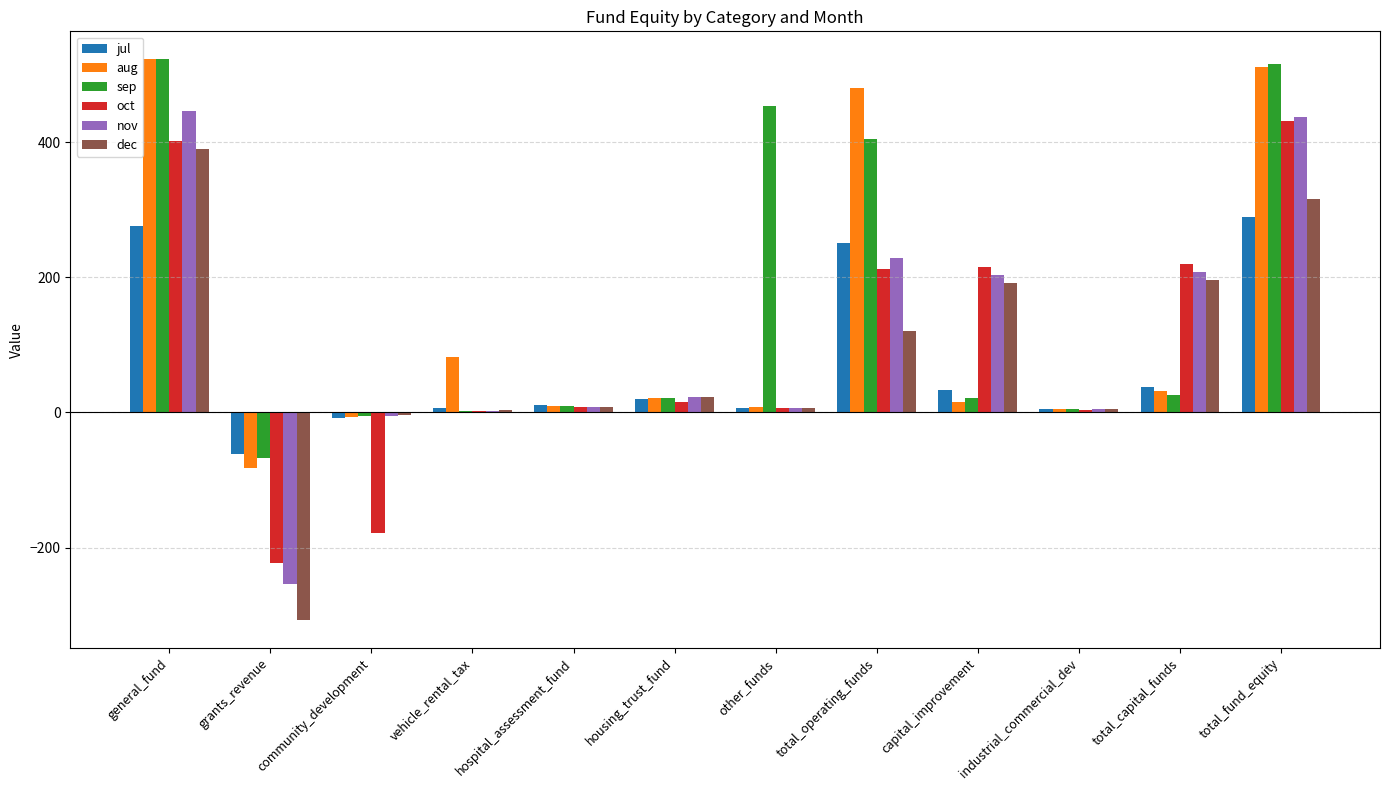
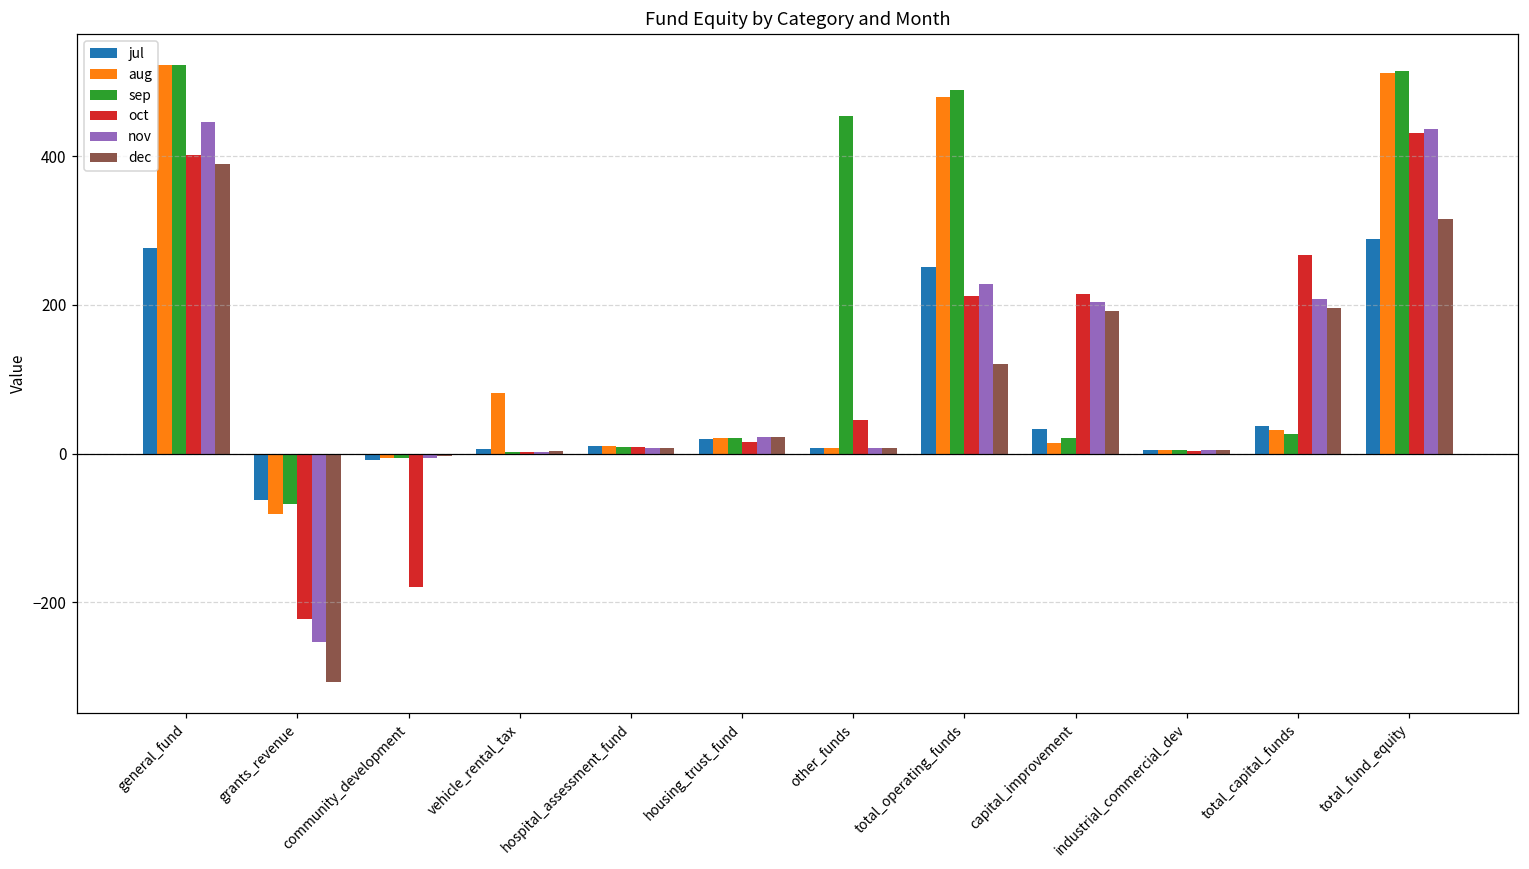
  {
    "jul": {
      "general_fund": 280,
      "grants_revenue": -60,
      "community_development": -10,
      "vehicle_rental_tax": 10,
      "hospital_assessment_fund": 10,
      "housing_trust_fund": 20,
      "other_funds": 10,
      "total_operating_funds": 250,
      "capital_improvement": 30,
      "industrial_commercial_dev": 0,
      "total_capital_funds": 40,
      "total_fund_equity": 290
    },
    "aug": {
      "general_fund": 520,
      "grants_revenue": -80,
      "community_development": -10,
      "vehicle_rental_tax": 80,
      "hospital_assessment_fund": 10,
      "housing_trust_fund": 20,
      "other_funds": 10,
      "total_operating_funds": 480,
      "capital_improvement": 10,
      "industrial_commercial_dev": 0,
      "total_capital_funds": 30,
      "total_fund_equity": 510
    },
    "sep": {
      "general_fund": 520,
      "grants_revenue": -70,
      "community_development": -10,
      "hospital_assessment_fund": 10,
      "housing_trust_fund": 20,
      "other_funds": 450,
-     "total_operating_funds": 400,
+     "total_operating_funds": 490,
      "capital_improvement": 20,
      "industrial_commercial_dev": 0,
      "total_capital_funds": 30,
      "total_fund_equity": 520
    },
    "oct": {
      "general_fund": 400,
      "grants_revenue": -220,
      "community_development": -180,
      "hospital_assessment_fund": 10,
      "housing_trust_fund": 20,
-     "other_funds": 10,
+     "other_funds": 50,
      "total_operating_funds": 210,
      "capital_improvement": 210,
      "industrial_commercial_dev": 0,
-     "total_capital_funds": 220,
+     "total_capital_funds": 270,
      "total_fund_equity": 430
    },
    "nov": {
      "general_fund": 450,
      "grants_revenue": -250,
      "community_development": -10,
      "hospital_assessment_fund": 10,
      "housing_trust_fund": 20,
      "other_funds": 10,
      "total_operating_funds": 230,
      "capital_improvement": 200,
      "industrial_commercial_dev": 0,
      "total_capital_funds": 210,
      "total_fund_equity": 440
    },
    "dec": {
      "general_fund": 390,
      "grants_revenue": -310,
      "hospital_assessment_fund": 10,
      "housing_trust_fund": 20,
      "other_funds": 10,
      "total_operating_funds": 120,
      "capital_improvement": 190,
      "industrial_commercial_dev": 0,
      "total_capital_funds": 200,
      "total_fund_equity": 320
    }
  }
